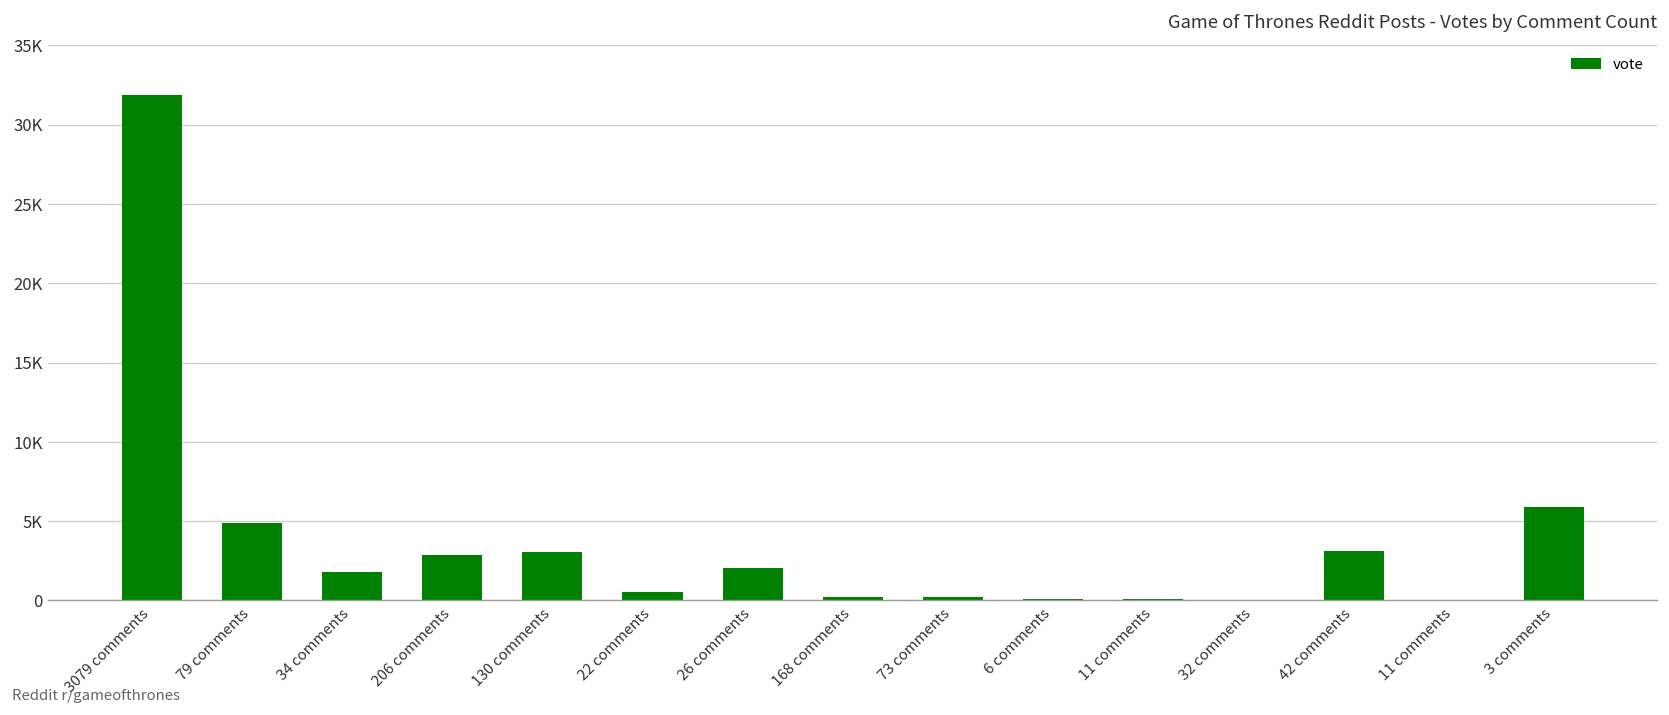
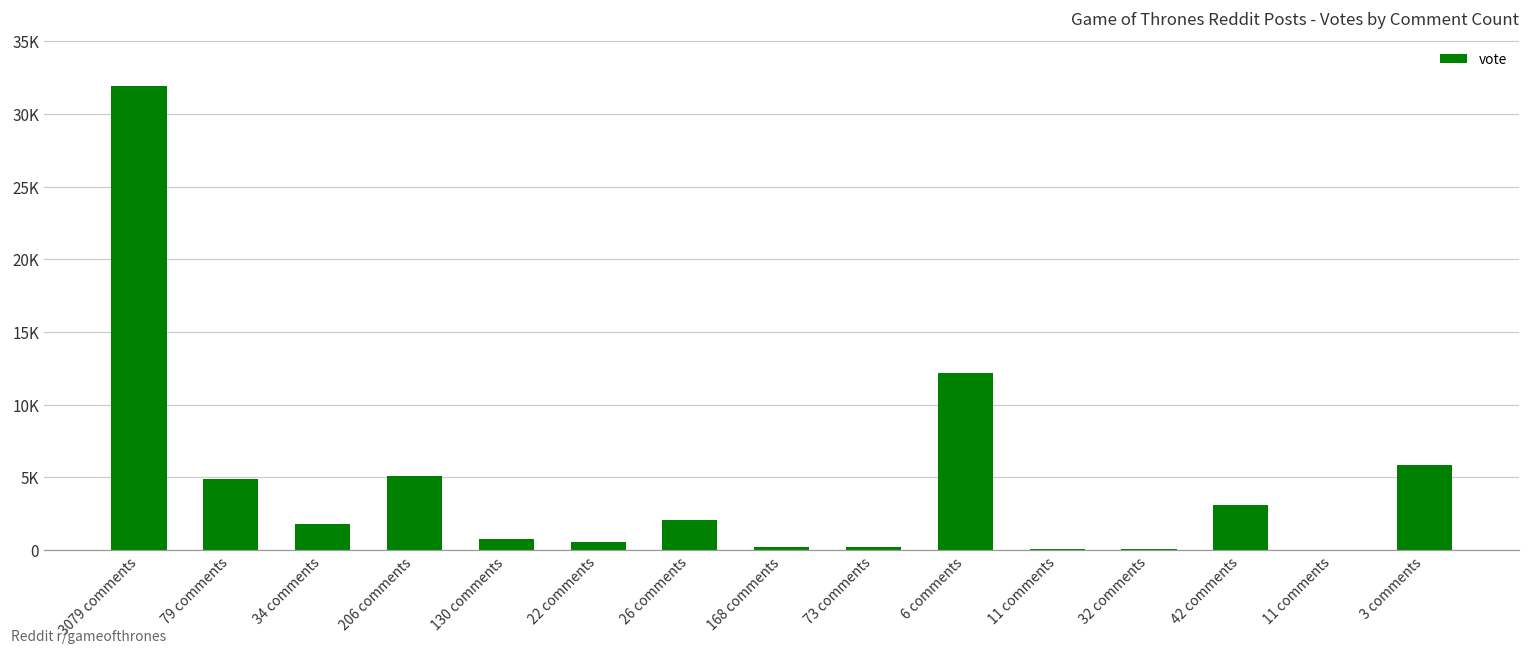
  {
    "3079 comments": 31900,
    "79 comments": 4900,
    "34 comments": 1800,
-   "206 comments": 2900,
-   "130 comments": 3000,
+   "206 comments": 5100,
+   "130 comments": 800,
    "22 comments": 500,
    "26 comments": 2000,
    "168 comments": 200,
    "73 comments": 200,
-   "6 comments": 100,
+   "6 comments": 12200,
    "42 comments": 3100,
    "3 comments": 5900
  }
